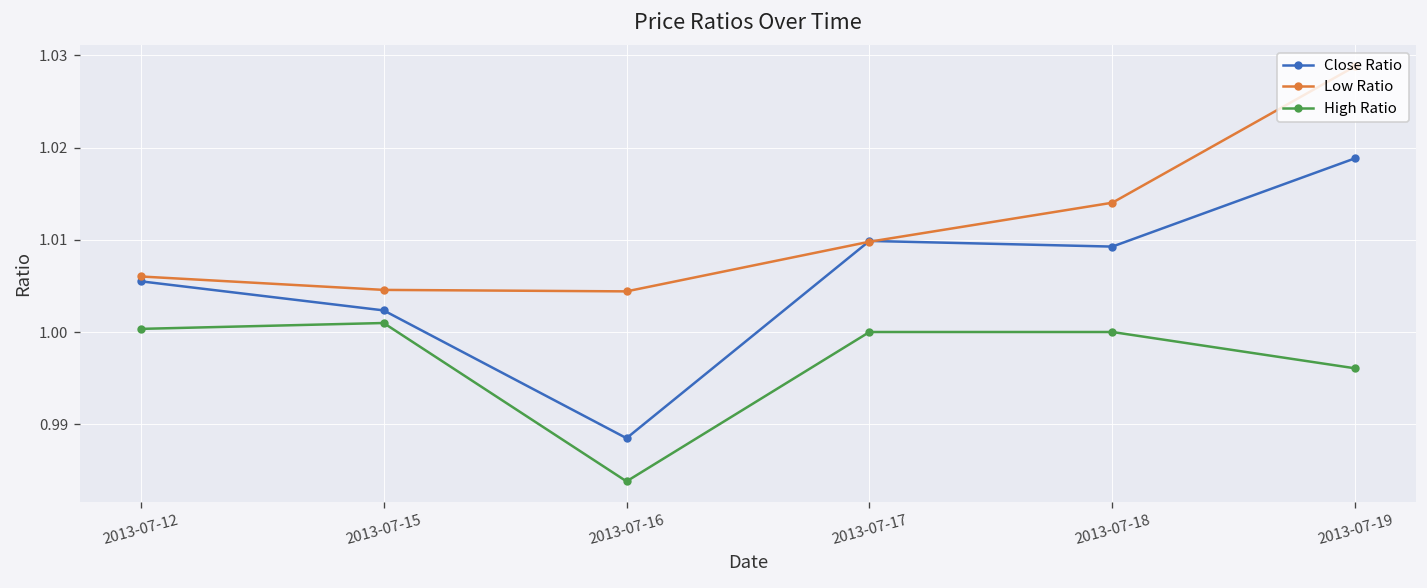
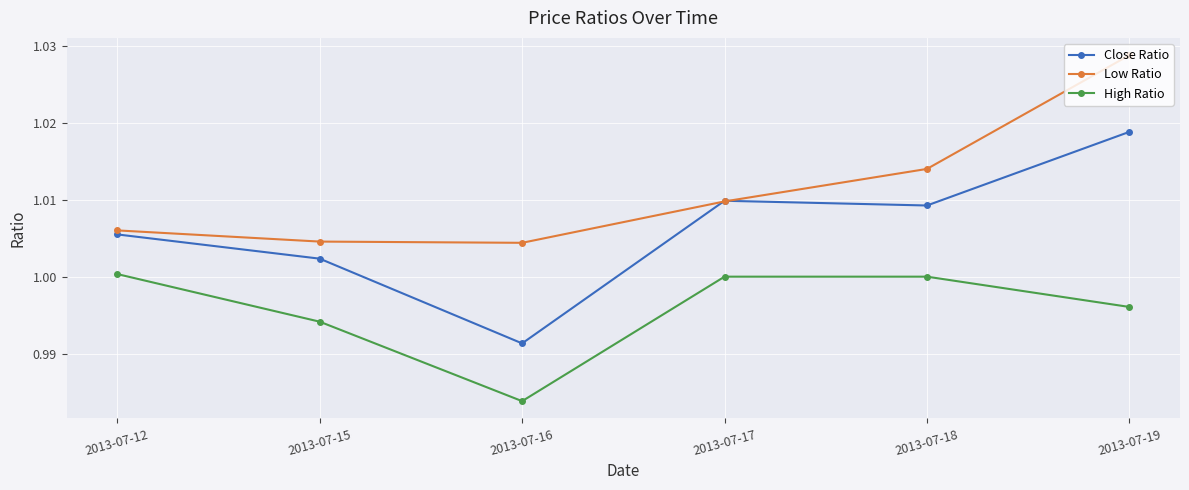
  {
    "Close Ratio": {
      "2013-07-12": 1.005,
      "2013-07-15": 1.002,
-     "2013-07-16": 0.988,
+     "2013-07-16": 0.991,
      "2013-07-18": 1.009,
      "2013-07-19": 1.019
    },
    "Low Ratio": {
      "2013-07-12": 1.006,
      "2013-07-15": 1.005,
      "2013-07-16": 1.004,
      "2013-07-18": 1.014
    },
    "High Ratio": {
      "2013-07-12": 1.000,
-     "2013-07-15": 1.001,
+     "2013-07-15": 0.994,
      "2013-07-16": 0.984,
      "2013-07-17": 1.000,
      "2013-07-18": 1.000,
      "2013-07-19": 0.996
    }
  }
